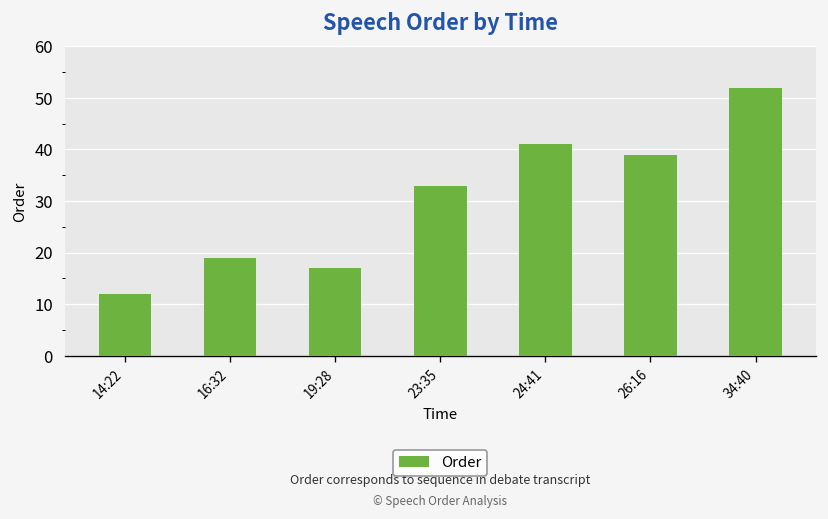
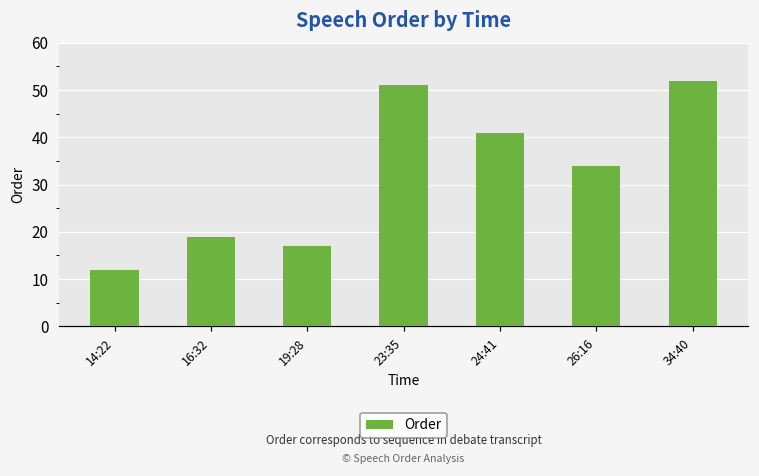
  {
    "14:22": 12,
    "16:32": 19,
    "19:28": 17,
-   "23:35": 33,
+   "23:35": 51,
    "24:41": 41,
-   "26:16": 39,
+   "26:16": 34,
    "34:40": 52
  }
